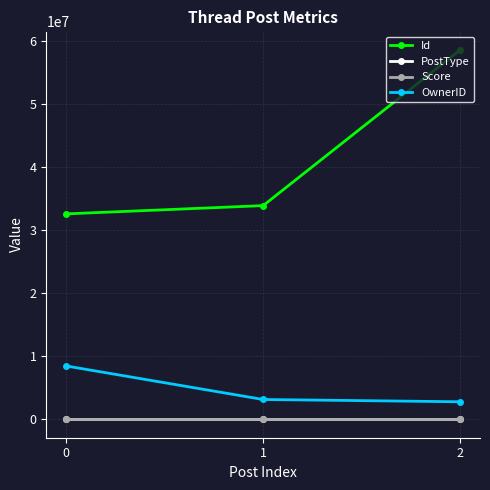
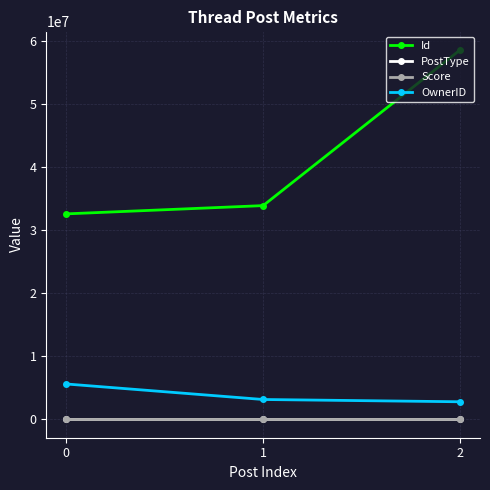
  {
    "Id": {
      "0": 33000000,
      "1": 34000000
    },
    "Score": {
      "0": 0,
      "1": 0,
      "2": 0
    },
    "OwnerID": {
-     "0": 8000000,
+     "0": 6000000,
      "1": 3000000,
      "2": 3000000
    }
  }
